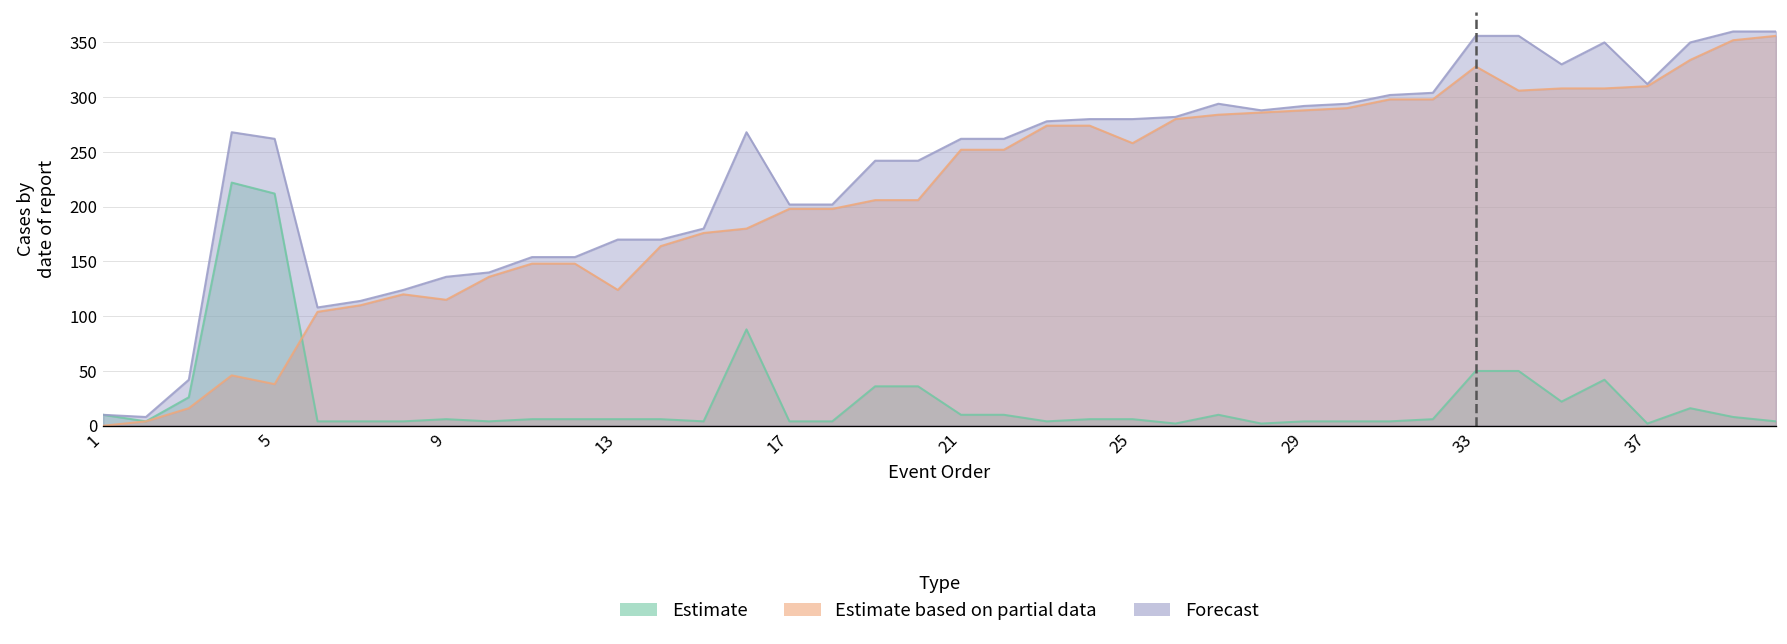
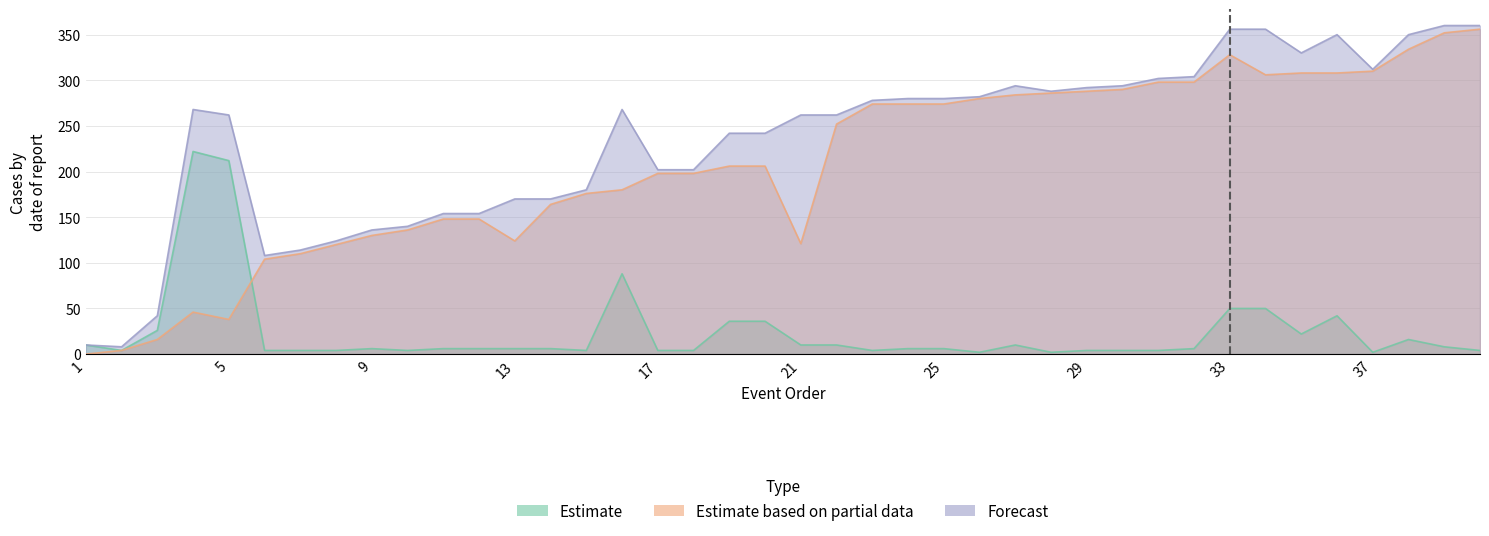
  {
    "Estimate based on partial data": {
      "1": 0,
      "5": 40,
-     "9": 120,
+     "9": 130,
      "13": 120,
      "17": 200,
-     "21": 250,
-     "25": 260,
+     "21": 120,
+     "25": 270,
      "29": 290,
      "33": 330
    }
  }
